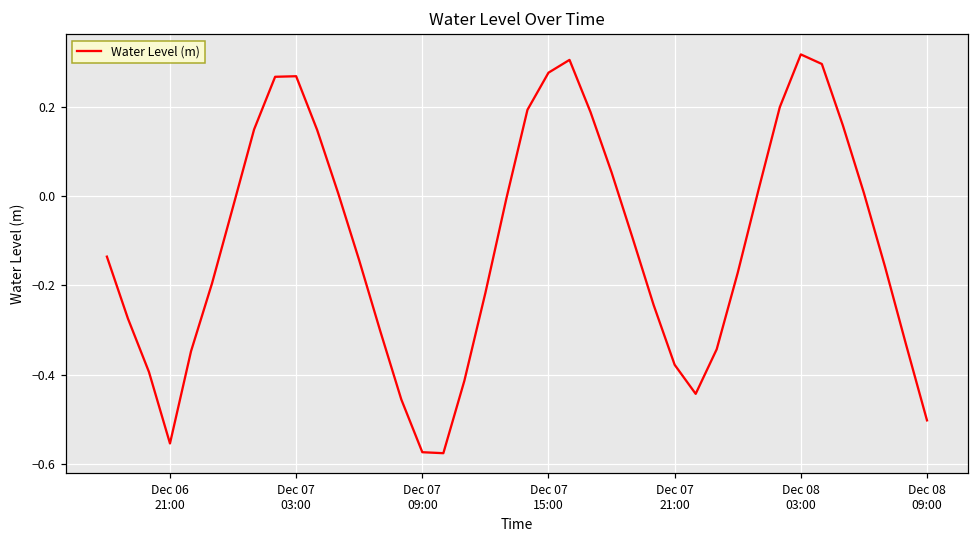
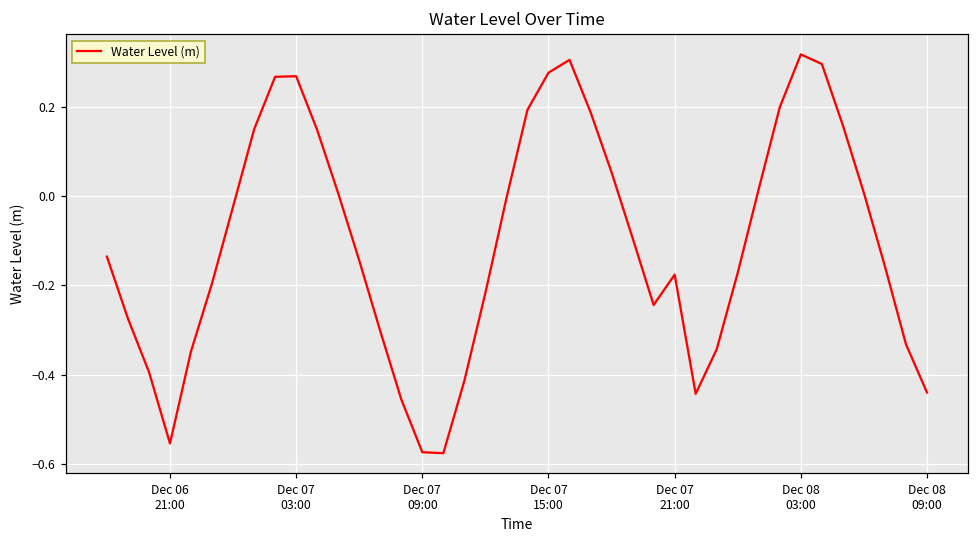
  {
    "Dec 06 21:00": -0.55,
    "Dec 07 03:00": 0.27,
    "Dec 07 09:00": -0.57,
    "Dec 07 15:00": 0.28,
-   "Dec 07 21:00": -0.38,
+   "Dec 07 21:00": -0.18,
    "Dec 08 03:00": 0.32,
-   "Dec 08 09:00": -0.50
+   "Dec 08 09:00": -0.44
  }
